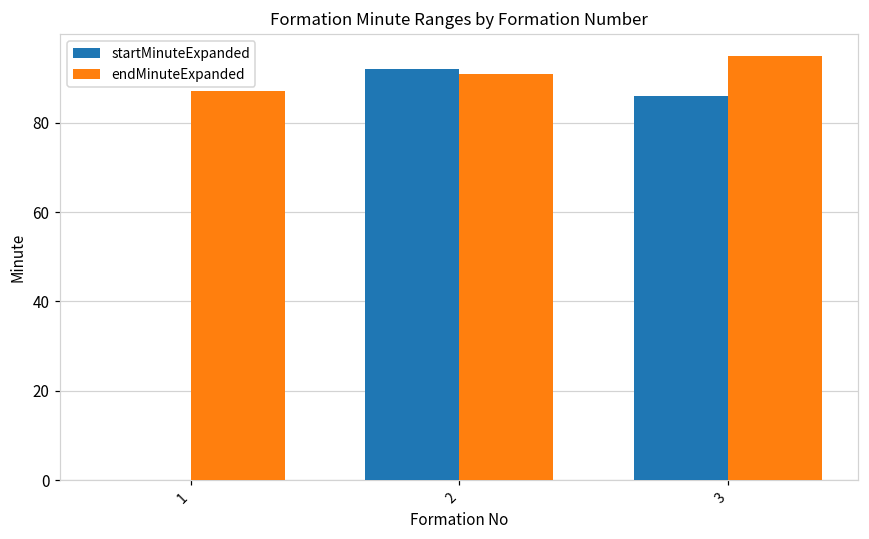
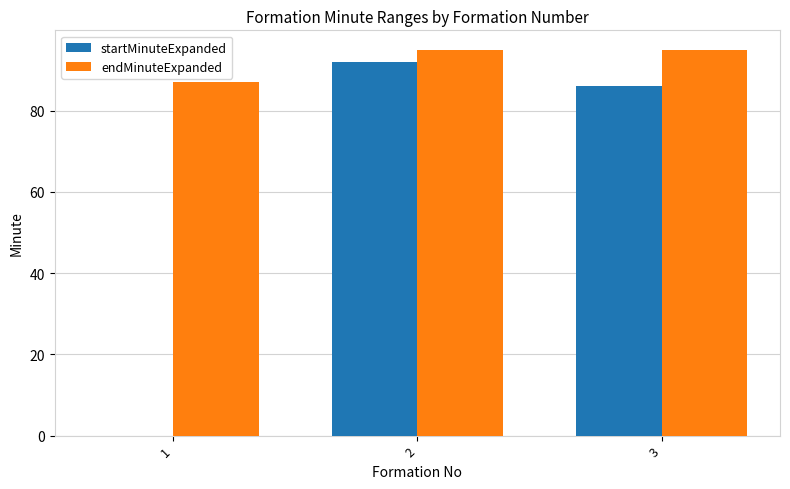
  {
    "startMinuteExpanded": {
      "1": 0,
      "2": 92,
      "3": 86
    },
    "endMinuteExpanded": {
      "1": 87,
-     "2": 91,
+     "2": 95,
      "3": 95
    }
  }
